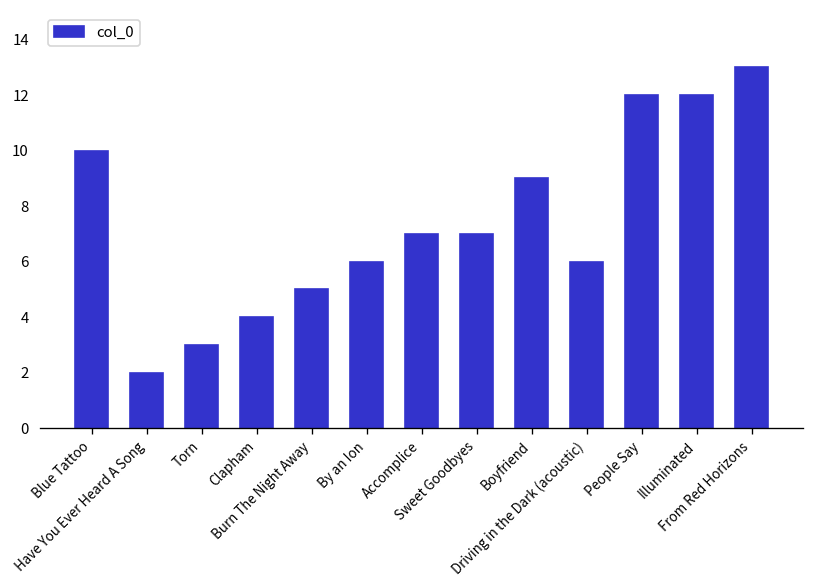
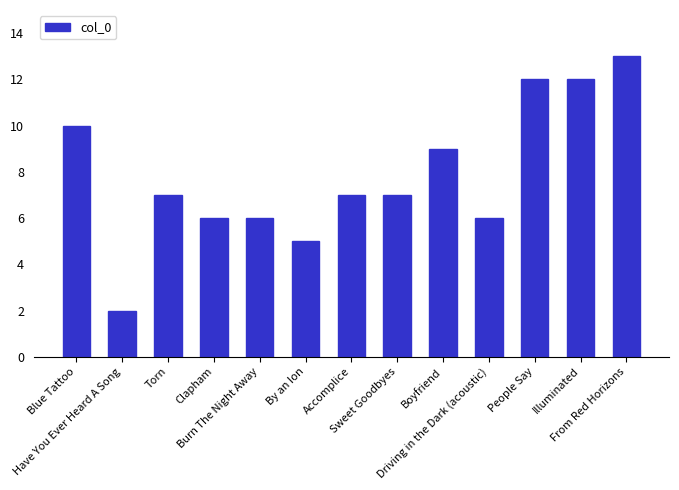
  {
    "Blue Tattoo": 10,
    "Have You Ever Heard A Song": 2,
-   "Torn": 3,
-   "Clapham": 4,
-   "Burn The Night Away": 5,
-   "By an Ion": 6,
+   "Torn": 7,
+   "Clapham": 6,
+   "Burn The Night Away": 6,
+   "By an Ion": 5,
    "Accomplice": 7,
    "Sweet Goodbyes": 7,
    "Boyfriend": 9,
    "Driving in the Dark (acoustic)": 6,
    "People Say": 12,
    "Illuminated": 12,
    "From Red Horizons": 13
  }
